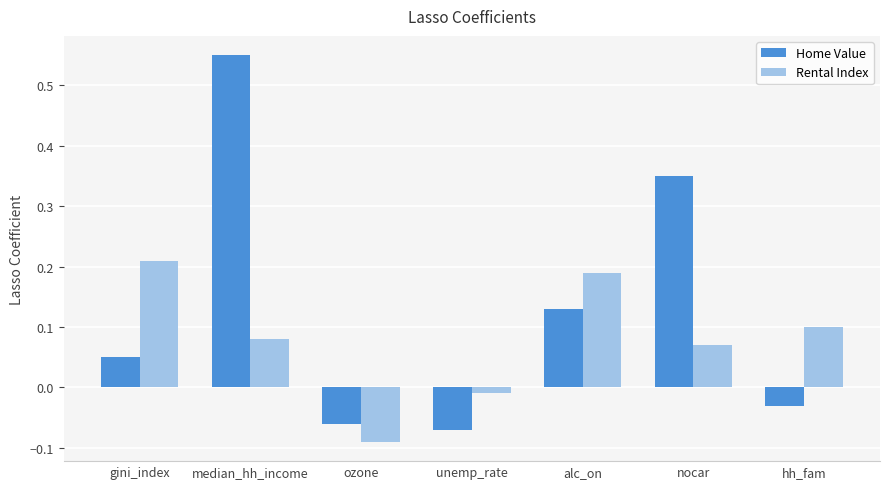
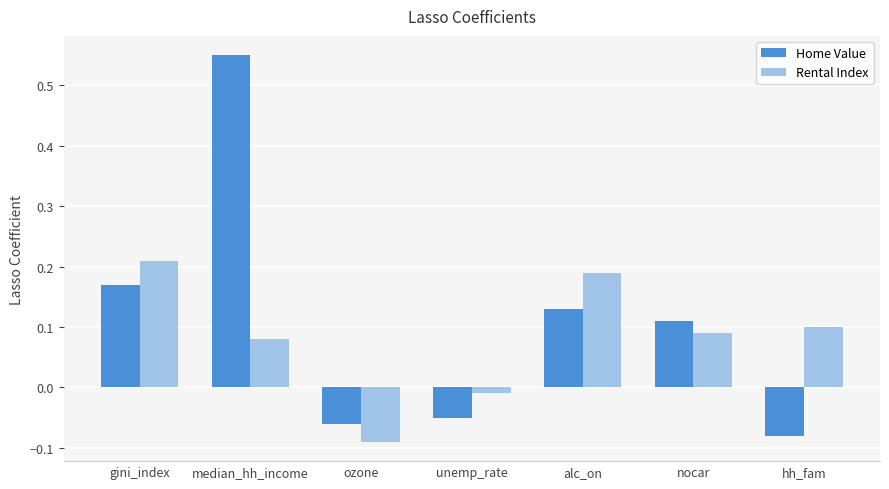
  {
    "Home Value": {
-     "gini_index": 0.05,
+     "gini_index": 0.17,
      "median_hh_income": 0.55,
      "ozone": -0.06,
-     "unemp_rate": -0.07,
+     "unemp_rate": -0.05,
      "alc_on": 0.13,
-     "nocar": 0.35,
-     "hh_fam": -0.03
+     "nocar": 0.11,
+     "hh_fam": -0.08
    },
    "Rental Index": {
      "gini_index": 0.21,
      "median_hh_income": 0.08,
      "ozone": -0.09,
      "unemp_rate": -0.01,
      "alc_on": 0.19,
-     "nocar": 0.07,
+     "nocar": 0.09,
      "hh_fam": 0.10
    }
  }
